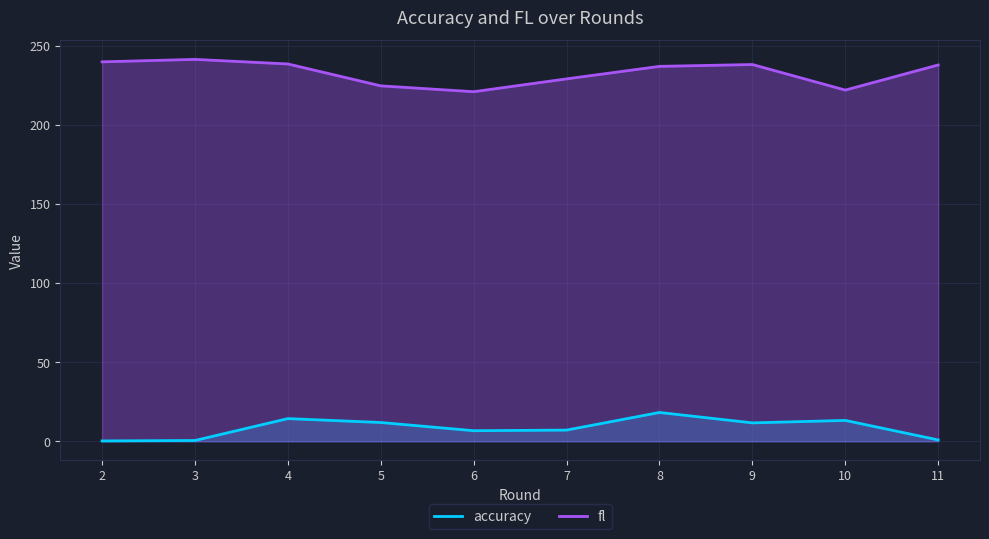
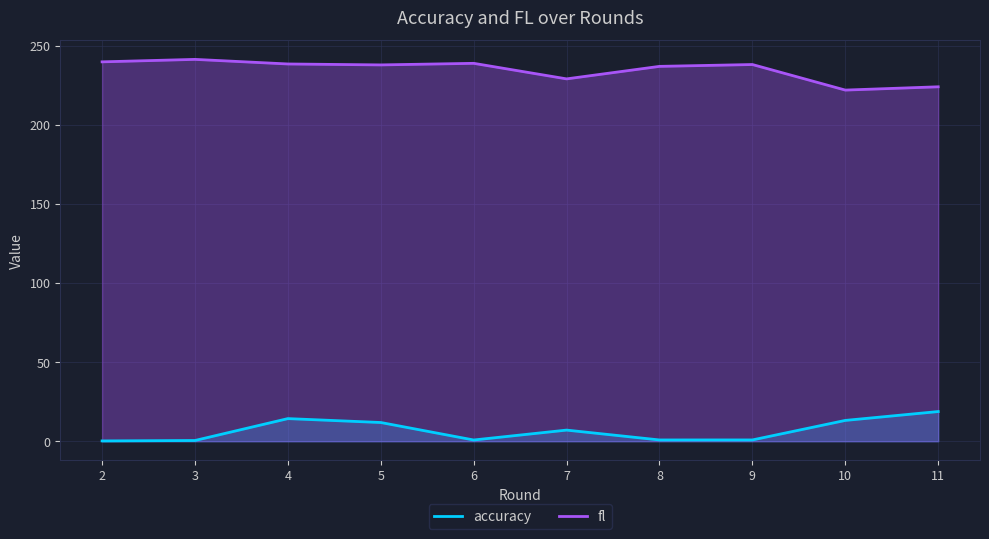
  {
    "accuracy": {
      "2": 0,
      "3": 0,
      "4": 14,
      "5": 12,
-     "6": 7,
+     "6": 1,
      "7": 7,
-     "8": 18,
-     "9": 12,
+     "8": 1,
+     "9": 1,
      "10": 13,
-     "11": 1
+     "11": 19
    },
    "fl": {
      "2": 240,
      "3": 241,
      "4": 238,
-     "5": 225,
-     "6": 221,
+     "5": 238,
+     "6": 239,
      "7": 229,
      "8": 237,
      "9": 238,
      "10": 222,
-     "11": 238
+     "11": 224
    }
  }
